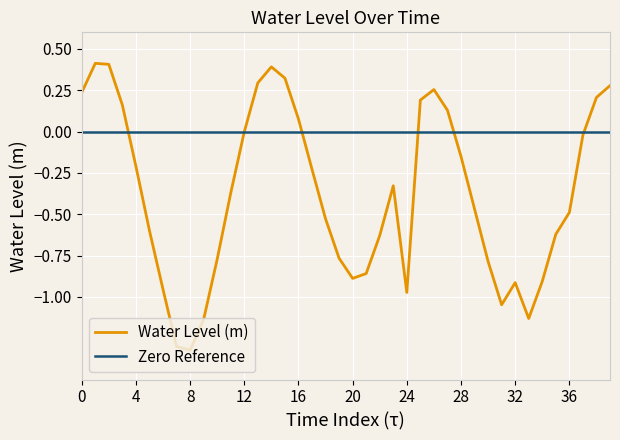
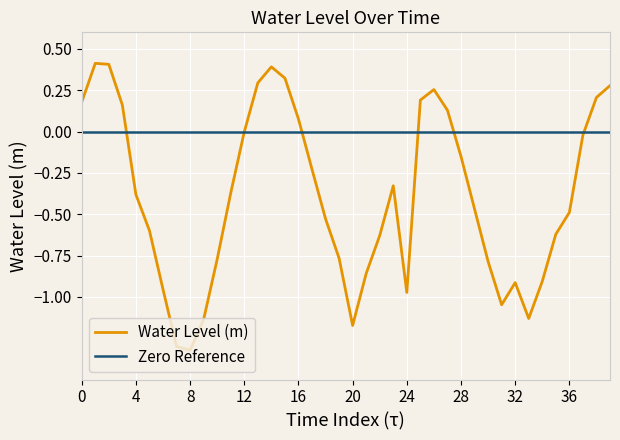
  {
-   "0": 0.24,
-   "4": -0.21,
+   "0": 0.18,
+   "4": -0.38,
    "12": 0.00,
    "16": 0.08,
-   "20": -0.89,
+   "20": -1.17,
    "24": -0.97,
    "28": -0.15,
    "32": -0.91,
    "36": -0.49
  }
